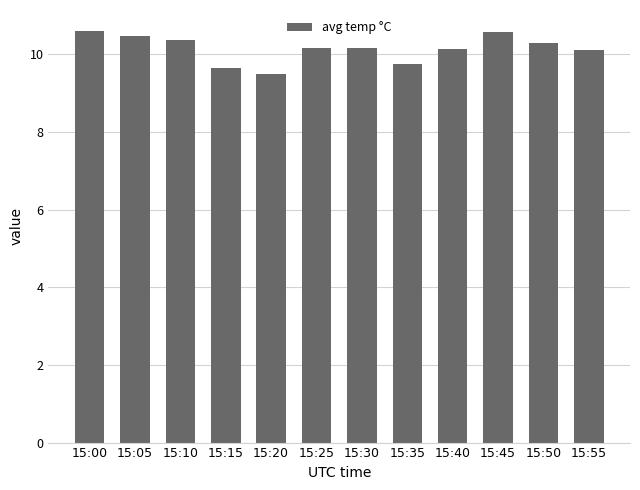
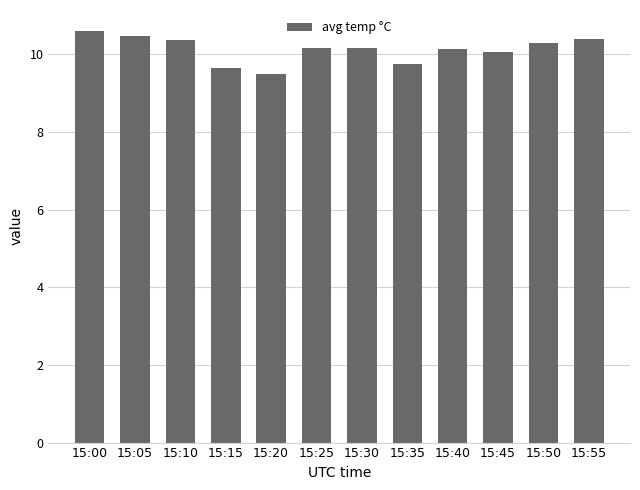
  {
    "15:00": 10.6,
    "15:05": 10.5,
    "15:10": 10.4,
    "15:15": 9.6,
    "15:20": 9.5,
    "15:25": 10.2,
    "15:30": 10.2,
    "15:35": 9.7,
    "15:40": 10.1,
-   "15:45": 10.6,
+   "15:45": 10.1,
    "15:50": 10.3,
-   "15:55": 10.1
+   "15:55": 10.4
  }
